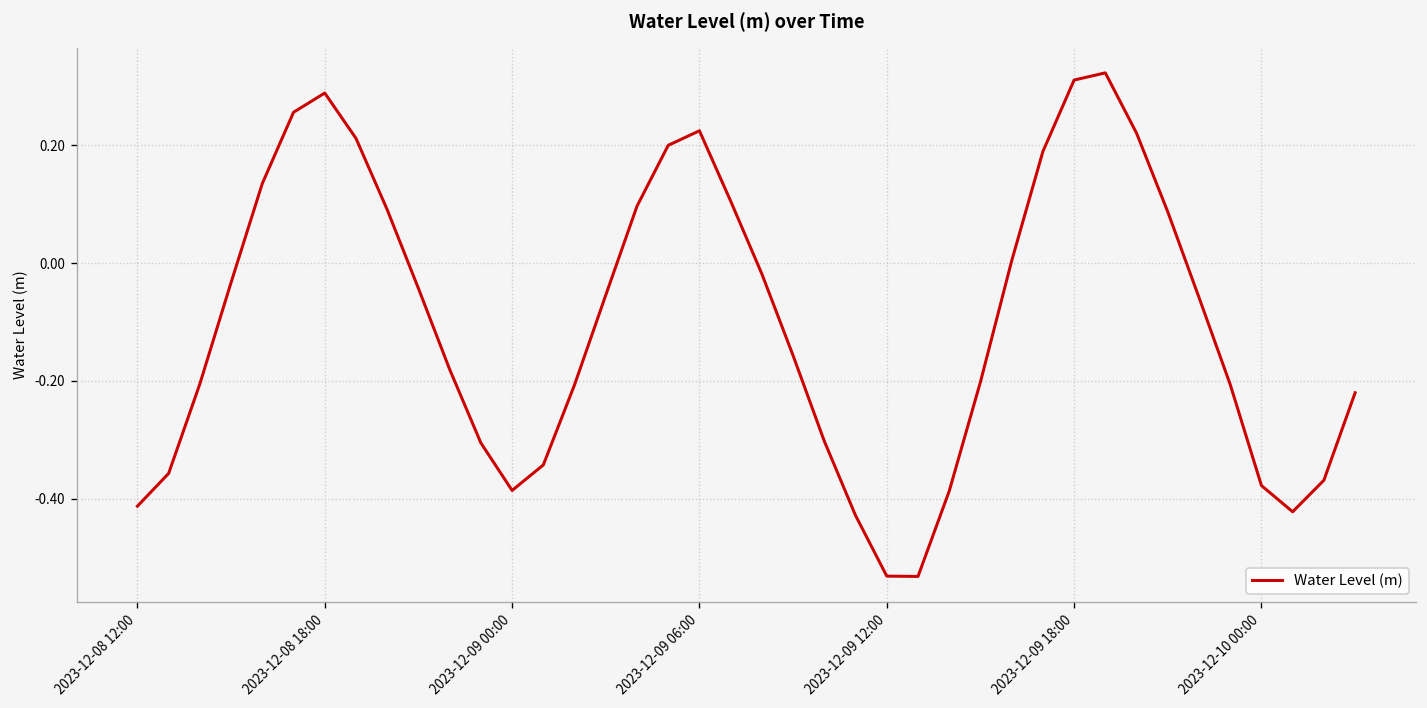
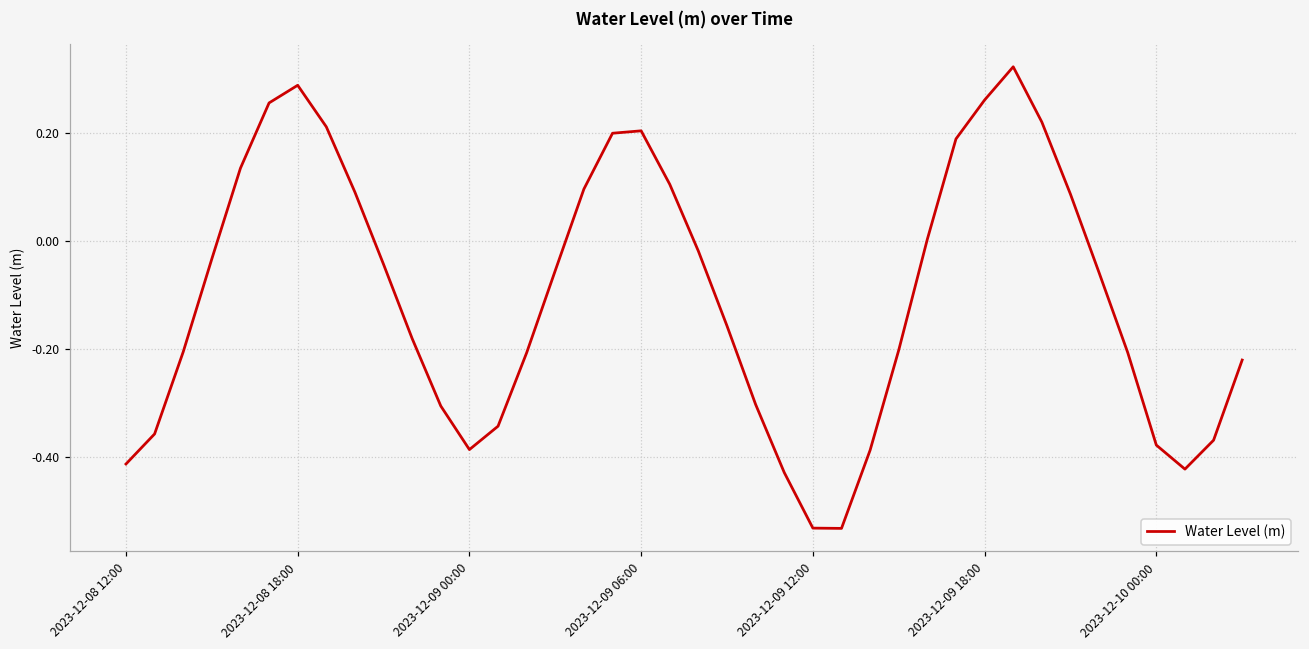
  {
    "2023-12-08 12:00": -0.41,
    "2023-12-08 18:00": 0.29,
    "2023-12-09 00:00": -0.39,
-   "2023-12-09 06:00": 0.22,
+   "2023-12-09 06:00": 0.20,
    "2023-12-09 12:00": -0.53,
-   "2023-12-09 18:00": 0.31,
+   "2023-12-09 18:00": 0.26,
    "2023-12-10 00:00": -0.38
  }
